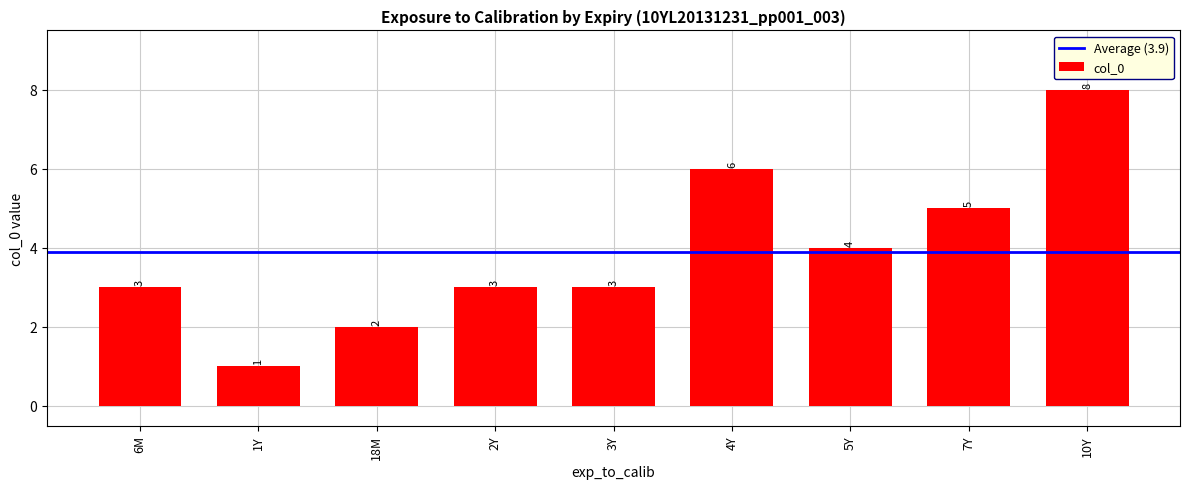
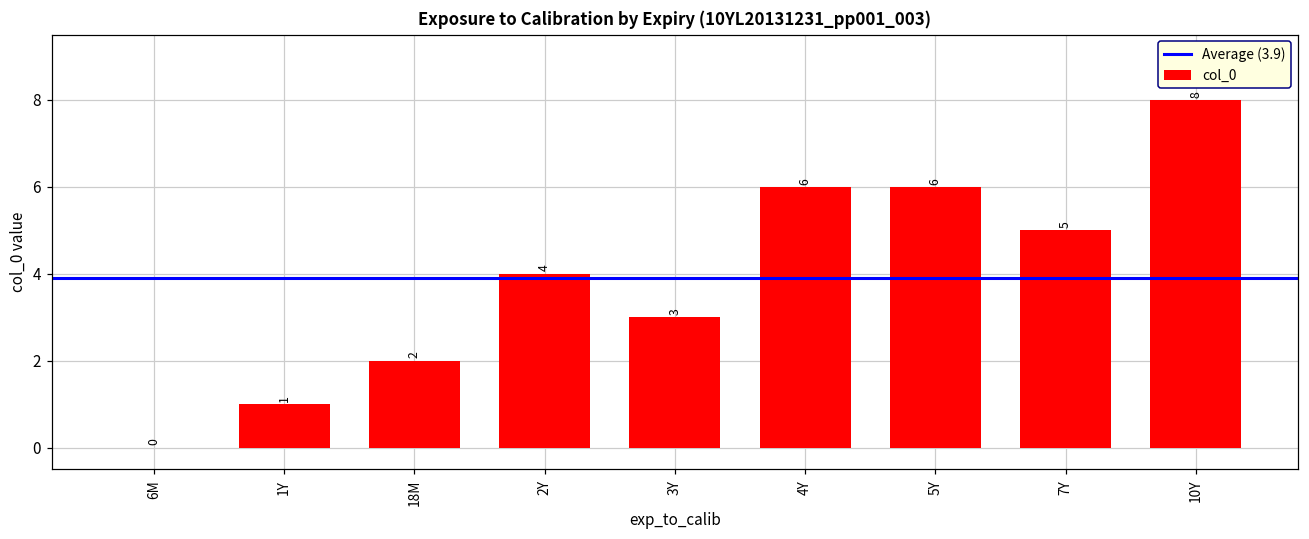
  {
-   "6M": 3,
+   "6M": 0,
    "1Y": 1,
    "18M": 2,
-   "2Y": 3,
+   "2Y": 4,
    "3Y": 3,
    "4Y": 6,
-   "5Y": 4,
+   "5Y": 6,
    "7Y": 5,
    "10Y": 8
  }
